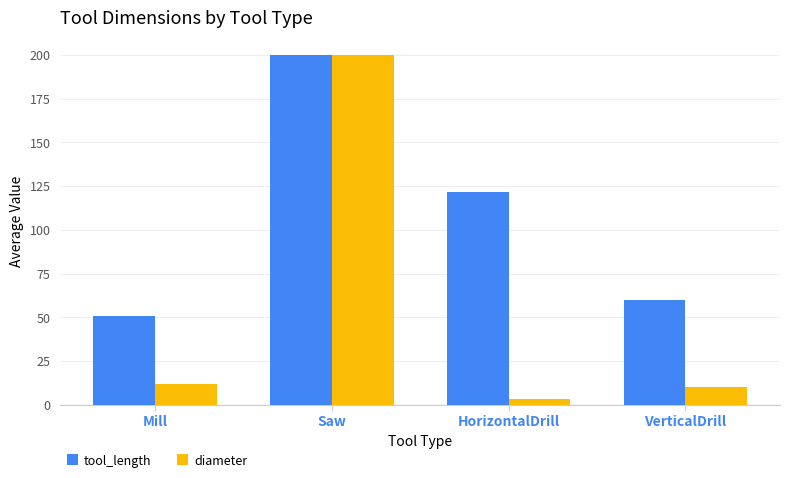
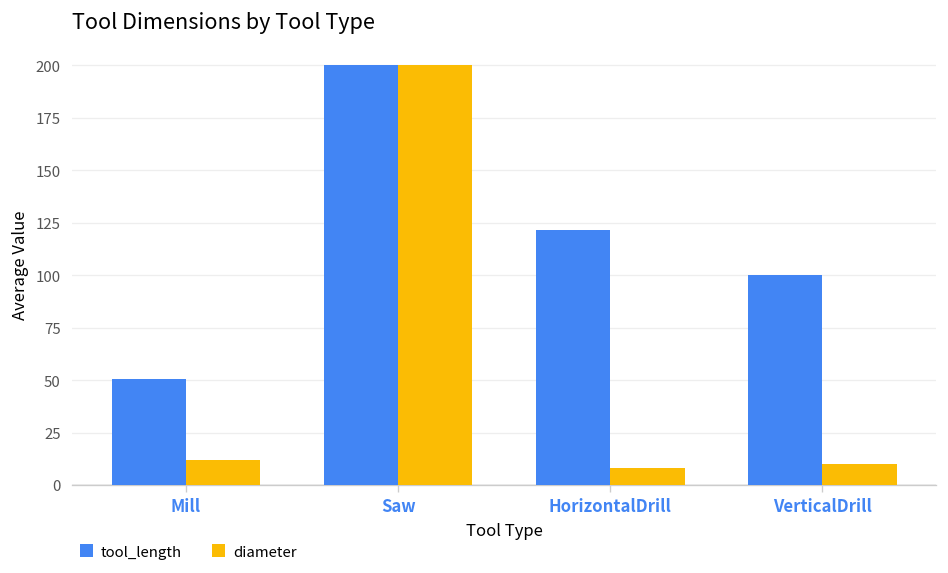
  {
    "tool_length": {
      "Mill": 51,
      "Saw": 200,
      "HorizontalDrill": 122,
-     "VerticalDrill": 60
+     "VerticalDrill": 100
    },
    "diameter": {
      "Mill": 12,
      "Saw": 200,
-     "HorizontalDrill": 3,
+     "HorizontalDrill": 8,
      "VerticalDrill": 10
    }
  }
